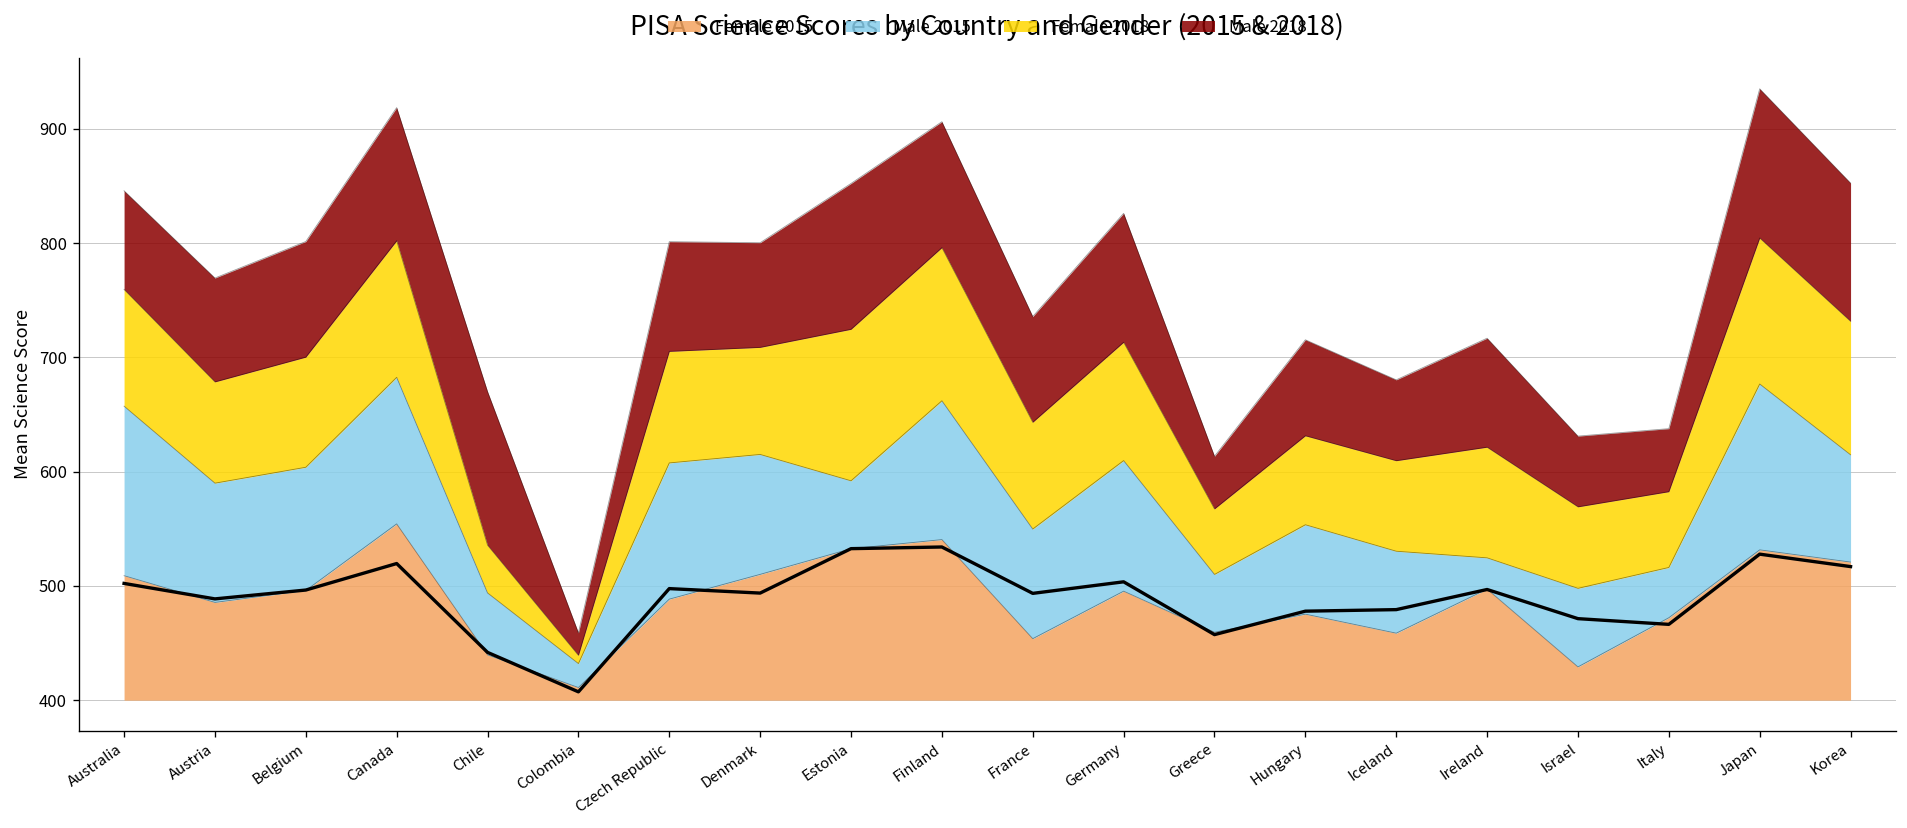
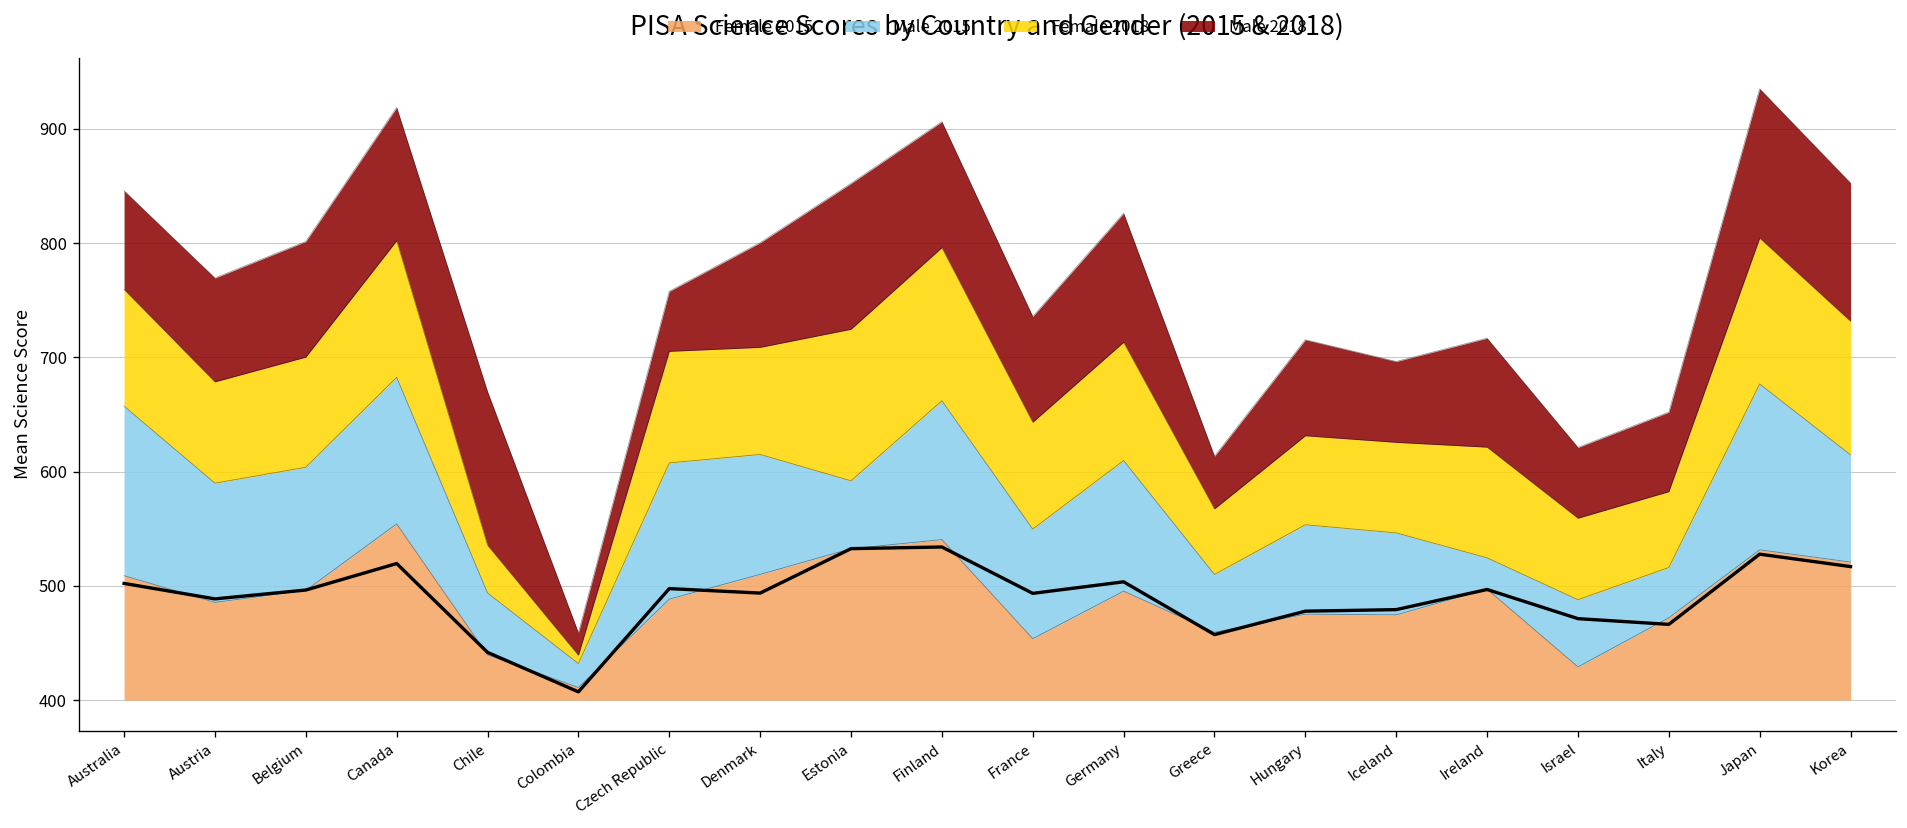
  {
    "Female 2015": {
      "Australia": 510,
      "Austria": 490,
      "Canada": 550,
      "Colombia": 410,
      "Czech Republic": 490,
      "Denmark": 510,
      "Finland": 540,
      "France": 450,
      "Germany": 500,
-     "Iceland": 460,
+     "Iceland": 470,
      "Israel": 430,
      "Italy": 470,
      "Japan": 530,
      "Korea": 520
    },
    "Male 2015": {
      "Iceland": 70,
-     "Israel": 70
+     "Israel": 60
    },
    "Female 2018": {
      "Iceland": 80,
      "Israel": 70
    },
    "Male 2018": {
-     "Czech Republic": 100,
+     "Czech Republic": 50,
      "Iceland": 70,
      "Israel": 60,
-     "Italy": 60
+     "Italy": 70
    }
  }
